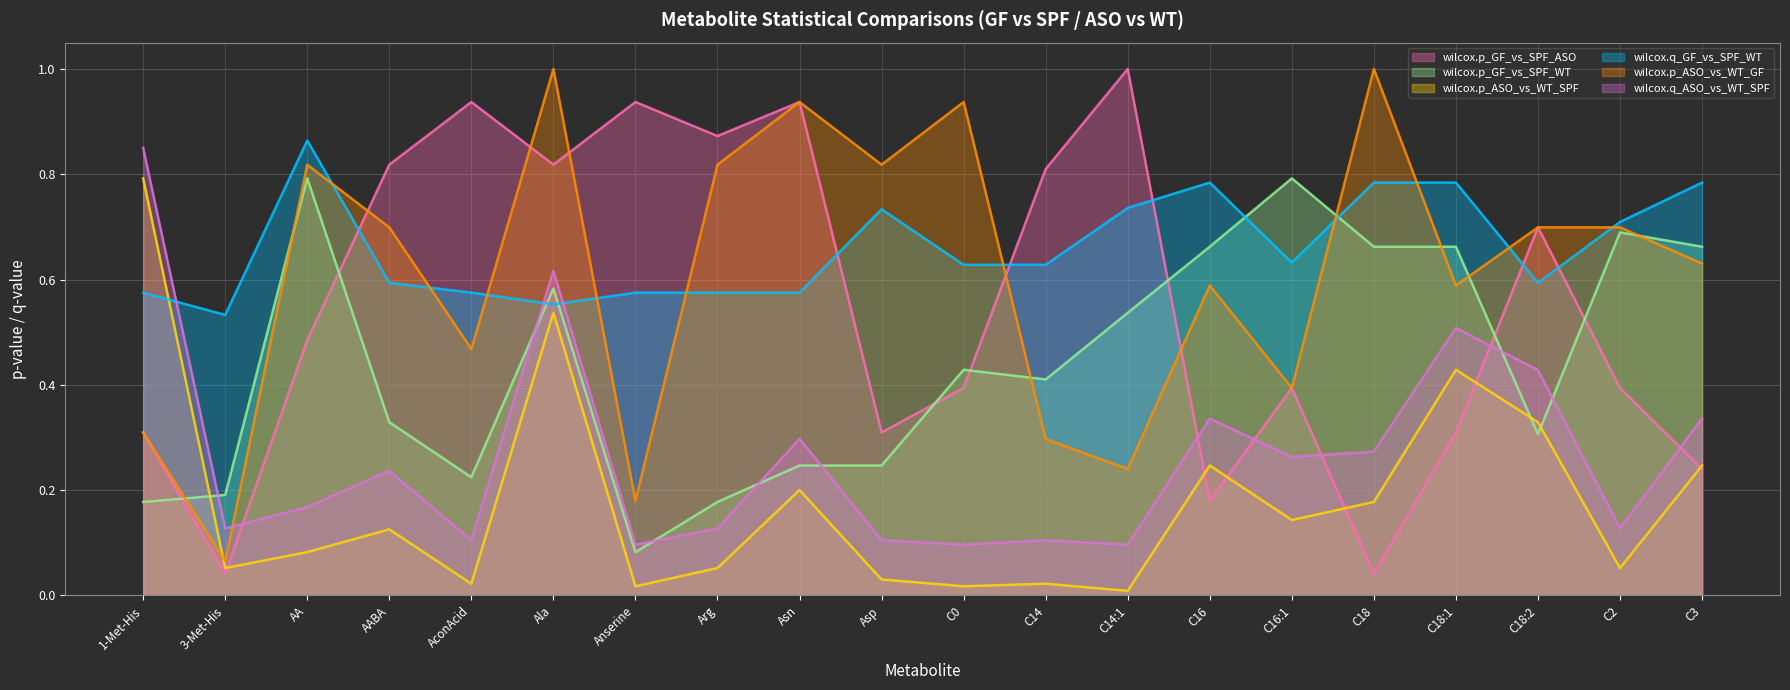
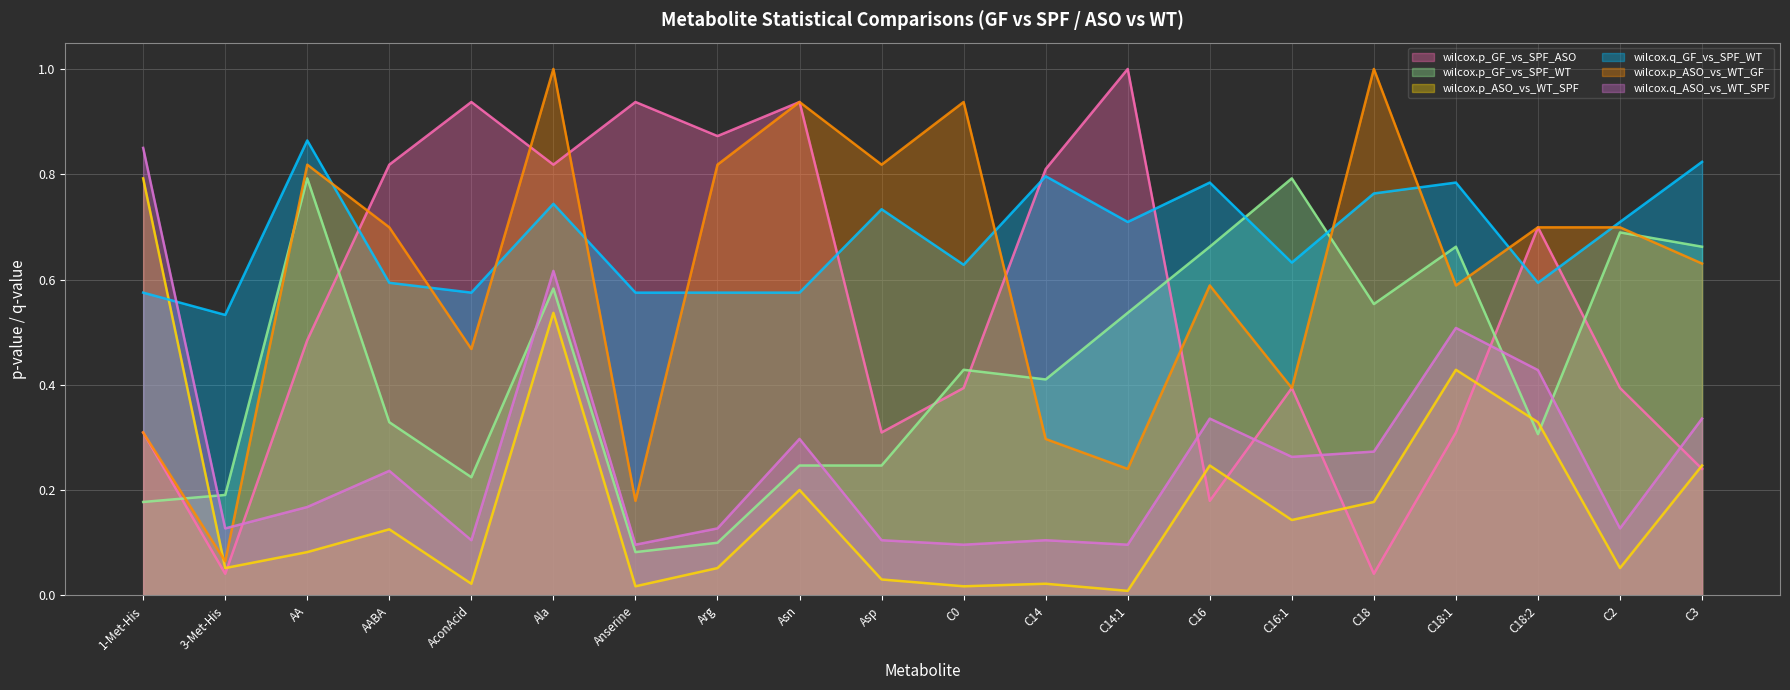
  {
    "wilcox.p_GF_vs_SPF_WT": {
      "1-Met-His": 0.18,
      "3-Met-His": 0.19,
      "AA": 0.79,
      "AABA": 0.33,
      "AconAcid": 0.22,
      "Ala": 0.58,
      "Anserine": 0.08,
-     "Arg": 0.18,
+     "Arg": 0.10,
      "Asn": 0.25,
      "Asp": 0.25,
      "C0": 0.43,
      "C14": 0.41,
      "C14:1": 0.54,
      "C16": 0.66,
      "C16:1": 0.79,
-     "C18": 0.66,
+     "C18": 0.55,
      "C18:1": 0.66,
      "C18:2": 0.31,
      "C2": 0.69,
      "C3": 0.66
    },
    "wilcox.q_GF_vs_SPF_WT": {
      "1-Met-His": 0.58,
      "3-Met-His": 0.53,
      "AA": 0.86,
      "AABA": 0.59,
      "AconAcid": 0.58,
-     "Ala": 0.55,
+     "Ala": 0.74,
      "Anserine": 0.58,
      "Arg": 0.58,
      "Asn": 0.58,
      "Asp": 0.73,
      "C0": 0.63,
-     "C14": 0.63,
-     "C14:1": 0.74,
+     "C14": 0.80,
+     "C14:1": 0.71,
      "C16": 0.78,
      "C16:1": 0.63,
-     "C18": 0.78,
+     "C18": 0.76,
      "C18:1": 0.78,
      "C18:2": 0.59,
      "C2": 0.71,
-     "C3": 0.78
+     "C3": 0.82
    }
  }
